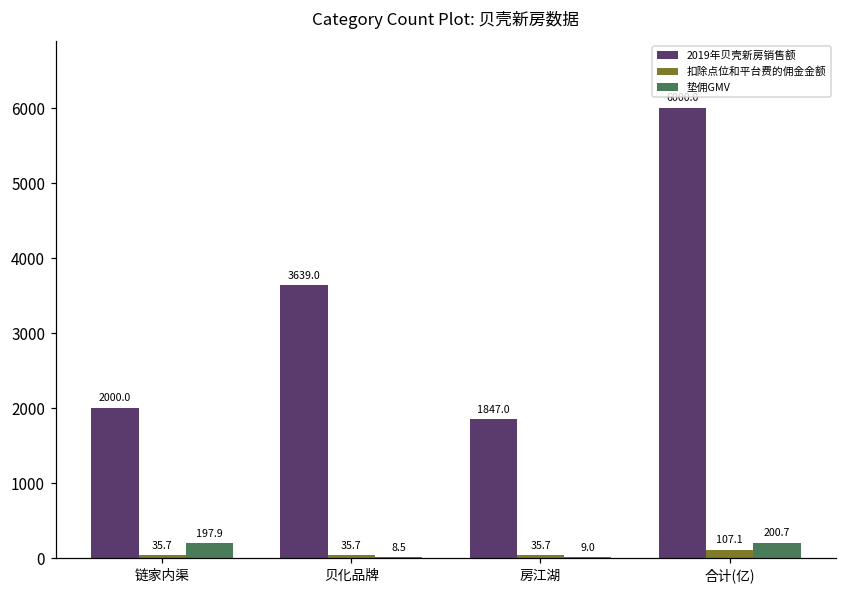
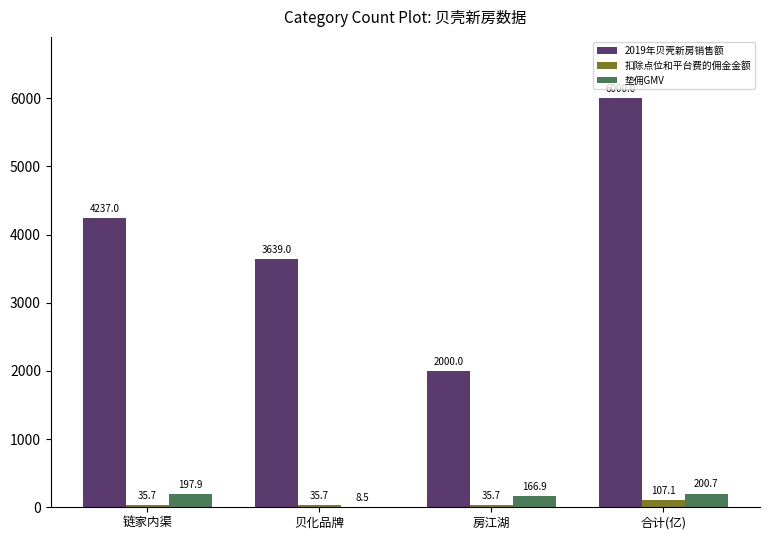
  {
    "2019年贝壳新房销售额": {
-     "链家内渠": 2000.0,
+     "链家内渠": 4237.0,
      "贝化品牌": 3639.0,
-     "房江湖": 1847.0
+     "房江湖": 2000.0
    },
    "扣除点位和平台费的佣金金额": {
      "链家内渠": 35.7,
      "贝化品牌": 35.7,
      "房江湖": 35.7,
      "合计(亿)": 107.1
    },
    "垫佣GMV": {
      "链家内渠": 197.9,
      "贝化品牌": 8.5,
-     "房江湖": 9.0,
+     "房江湖": 166.9,
      "合计(亿)": 200.7
    }
  }
